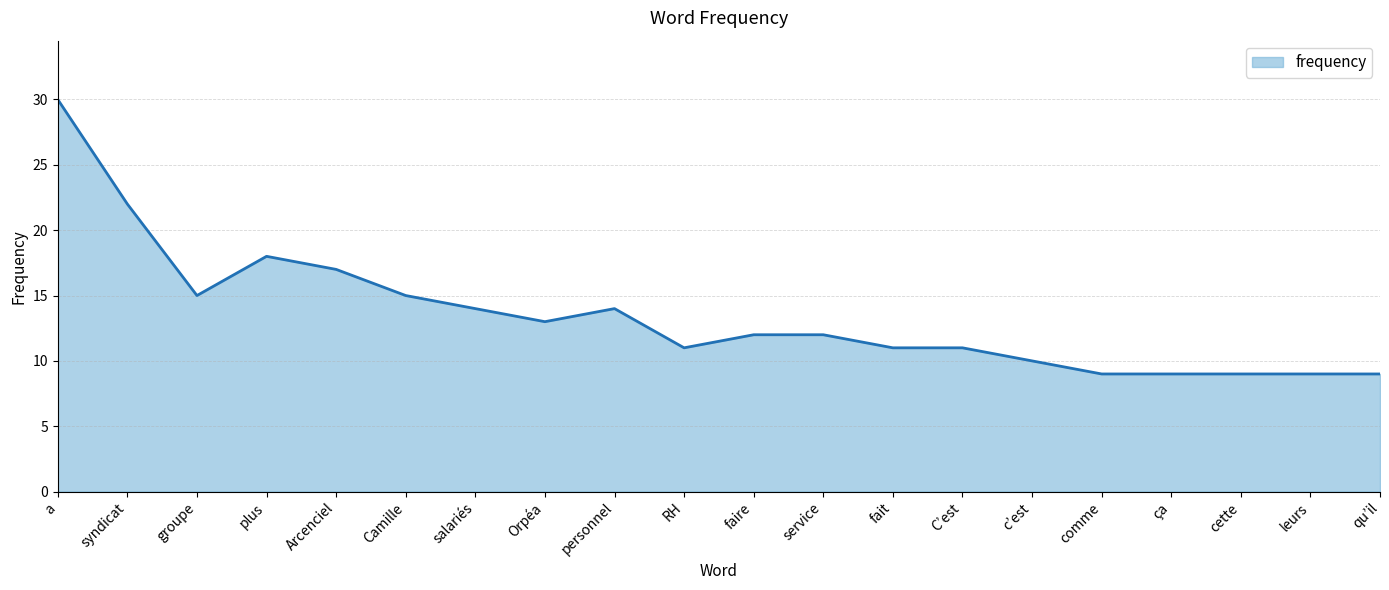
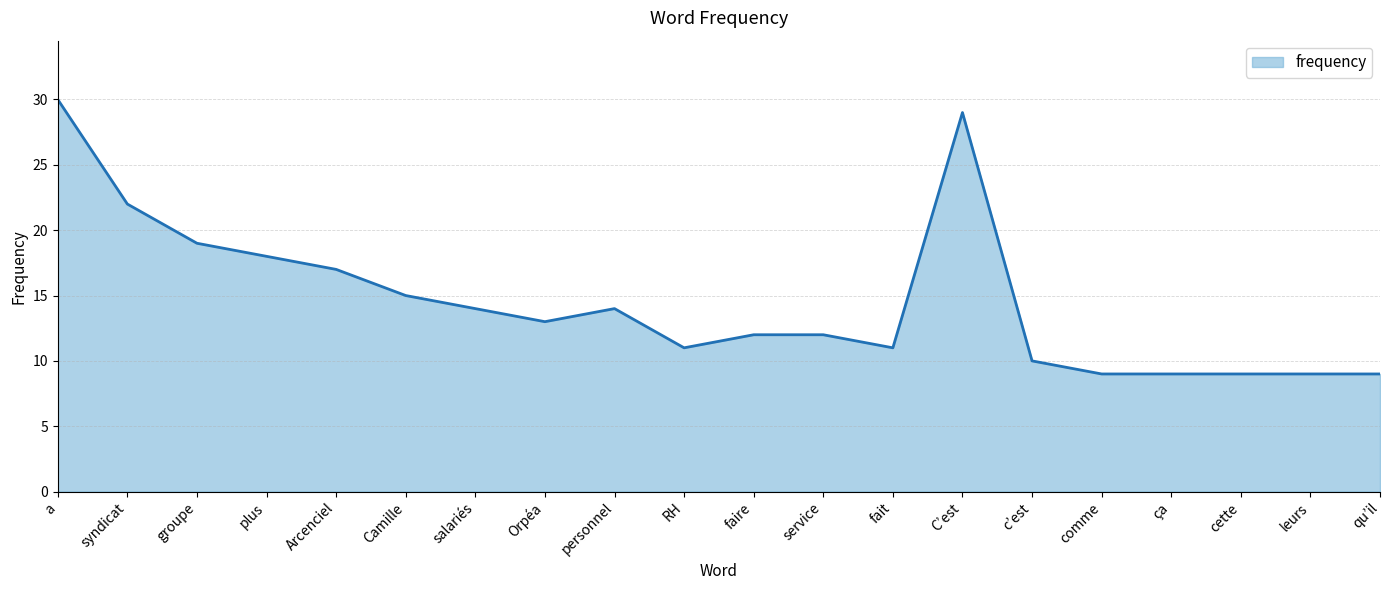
  {
    "a": 30,
    "syndicat": 22,
-   "groupe": 15,
+   "groupe": 19,
    "plus": 18,
    "Arcenciel": 17,
    "Camille": 15,
    "salariés": 14,
    "Orpéa": 13,
    "personnel": 14,
    "RH": 11,
    "faire": 12,
    "service": 12,
    "fait": 11,
-   "C’est": 11,
+   "C’est": 29,
    "c’est": 10,
    "comme": 9,
    "ça": 9,
    "cette": 9,
    "leurs": 9,
    "qu’il": 9
  }
